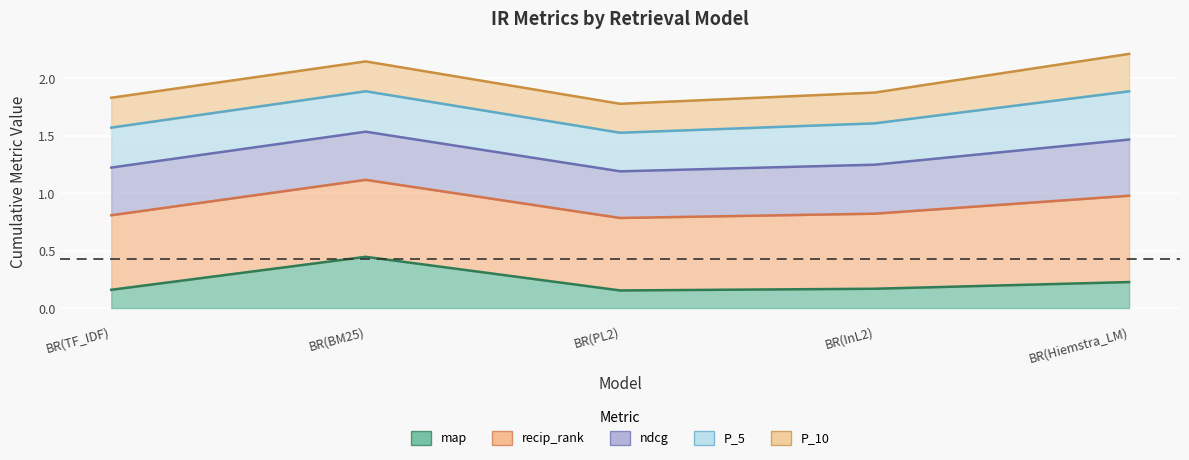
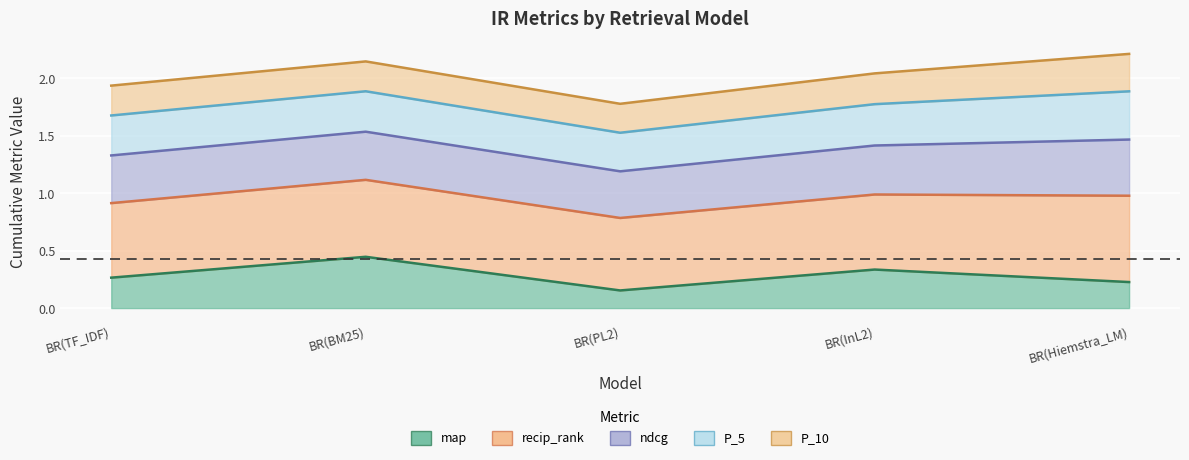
  {
    "map": {
-     "BR(TF_IDF)": 0.16,
+     "BR(TF_IDF)": 0.26,
      "BR(BM25)": 0.45,
      "BR(PL2)": 0.15,
-     "BR(InL2)": 0.17,
+     "BR(InL2)": 0.34,
      "BR(Hiemstra_LM)": 0.23
    }
  }
